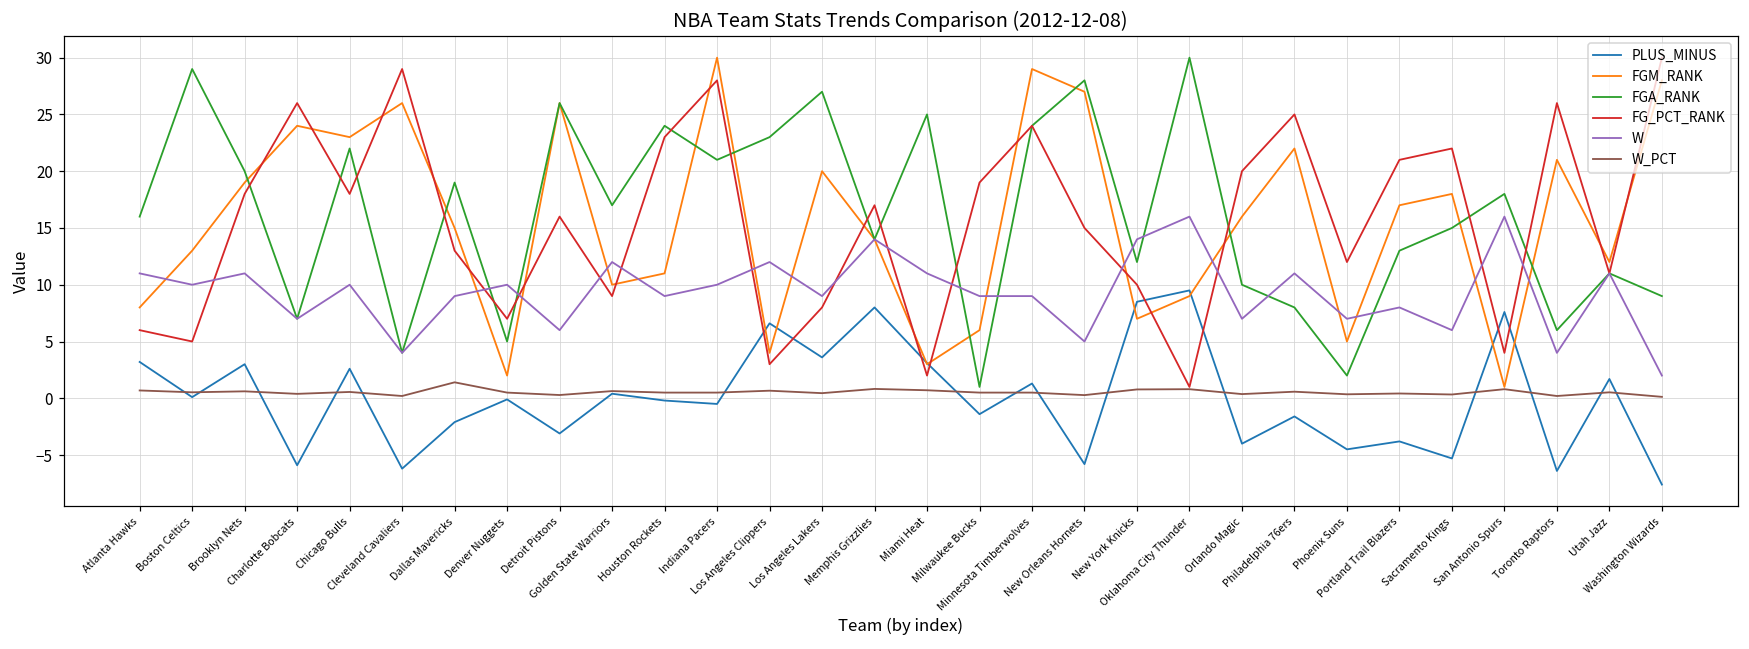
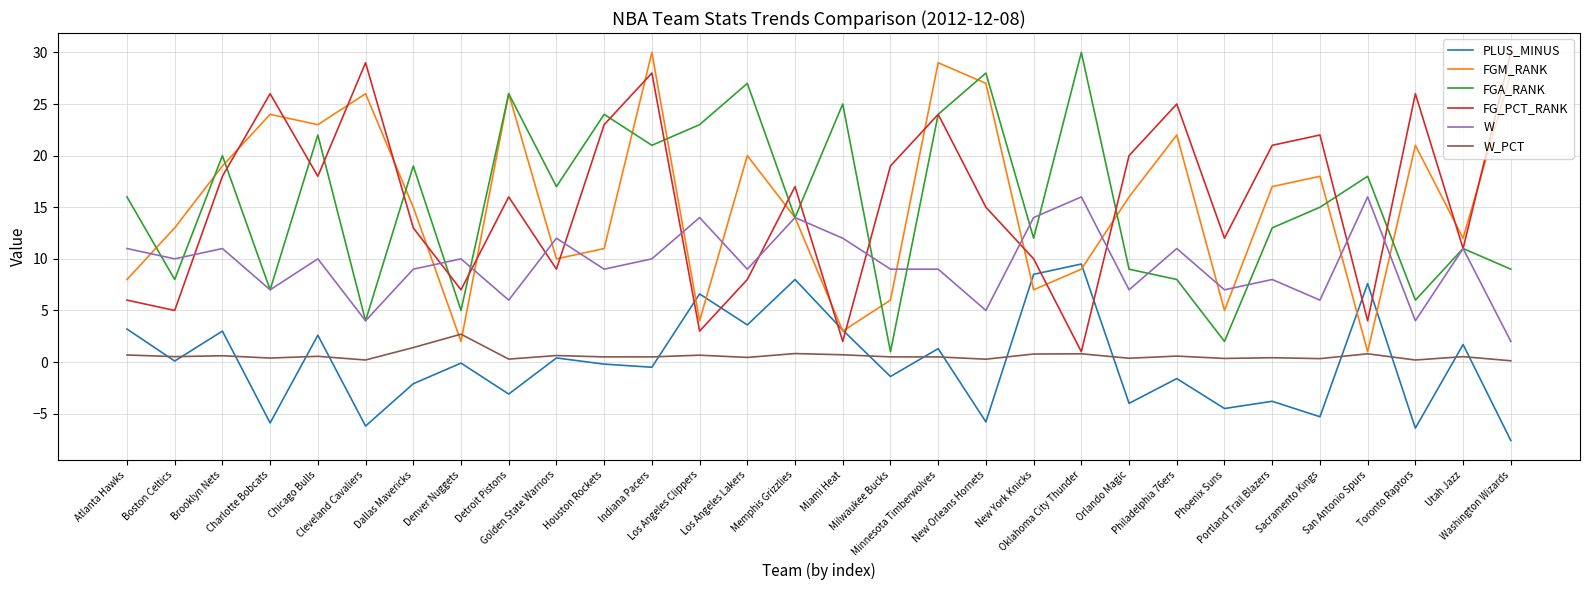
  {
    "PLUS_MINUS": {
      "Atlanta Hawks": 3.2,
      "Boston Celtics": 0.1,
      "Brooklyn Nets": 3.0,
      "Charlotte Bobcats": -5.9,
      "Chicago Bulls": 2.6,
      "Cleveland Cavaliers": -6.2,
      "Dallas Mavericks": -2.1,
      "Denver Nuggets": -0.1,
      "Detroit Pistons": -3.1,
      "Houston Rockets": -0.2,
      "Indiana Pacers": -0.5,
      "Los Angeles Clippers": 6.6,
      "Los Angeles Lakers": 3.6,
      "Memphis Grizzlies": 8.0,
      "Milwaukee Bucks": -1.4,
      "Minnesota Timberwolves": 1.3,
      "New Orleans Hornets": -5.8,
      "New York Knicks": 8.5,
      "Oklahoma City Thunder": 9.5,
      "Orlando Magic": -4.0,
      "Philadelphia 76ers": -1.6,
      "Phoenix Suns": -4.5,
      "Portland Trail Blazers": -3.8,
      "Sacramento Kings": -5.3,
      "San Antonio Spurs": 7.6,
      "Toronto Raptors": -6.4,
      "Utah Jazz": 1.7,
      "Washington Wizards": -7.6
    },
    "FGM_RANK": {
      "Atlanta Hawks": 8.0,
      "Boston Celtics": 13.0,
      "Brooklyn Nets": 19.0,
      "Charlotte Bobcats": 24.0,
      "Chicago Bulls": 23.0,
      "Cleveland Cavaliers": 26.0,
      "Dallas Mavericks": 15.0,
      "Denver Nuggets": 2.0,
      "Golden State Warriors": 10.0,
      "Houston Rockets": 11.0,
      "Indiana Pacers": 30.0,
      "Los Angeles Clippers": 4.0,
      "Los Angeles Lakers": 20.0,
      "Milwaukee Bucks": 6.0,
      "Minnesota Timberwolves": 29.0,
      "New Orleans Hornets": 27.0,
      "New York Knicks": 7.0,
      "Oklahoma City Thunder": 9.0,
      "Orlando Magic": 16.0,
      "Philadelphia 76ers": 22.0,
      "Phoenix Suns": 5.0,
      "Portland Trail Blazers": 17.0,
      "Sacramento Kings": 18.0,
      "Toronto Raptors": 21.0,
      "Utah Jazz": 12.0
    },
    "FGA_RANK": {
      "Atlanta Hawks": 16,
-     "Boston Celtics": 29,
+     "Boston Celtics": 8,
      "Brooklyn Nets": 20,
      "Chicago Bulls": 22,
      "Dallas Mavericks": 19,
      "Denver Nuggets": 5,
      "Golden State Warriors": 17,
      "Houston Rockets": 24,
      "Indiana Pacers": 21,
      "Los Angeles Clippers": 23,
      "Los Angeles Lakers": 27,
      "Miami Heat": 25,
      "Milwaukee Bucks": 1,
      "New Orleans Hornets": 28,
      "New York Knicks": 12,
      "Oklahoma City Thunder": 30,
-     "Orlando Magic": 10,
+     "Orlando Magic": 9,
      "Philadelphia 76ers": 8,
      "Phoenix Suns": 2,
      "Portland Trail Blazers": 13,
      "Sacramento Kings": 15,
      "San Antonio Spurs": 18,
      "Toronto Raptors": 6,
      "Washington Wizards": 9
    },
    "FG_PCT_RANK": {
      "Atlanta Hawks": 6.0,
      "Boston Celtics": 5.0,
      "Brooklyn Nets": 18.0,
      "Charlotte Bobcats": 26.0,
      "Chicago Bulls": 18.0,
      "Cleveland Cavaliers": 29.0,
      "Dallas Mavericks": 13.0,
      "Denver Nuggets": 7.0,
      "Detroit Pistons": 16.0,
      "Golden State Warriors": 9.0,
      "Houston Rockets": 23.0,
      "Indiana Pacers": 28.0,
      "Los Angeles Clippers": 3.0,
      "Los Angeles Lakers": 8.0,
      "Memphis Grizzlies": 17.0,
      "Miami Heat": 2.0,
      "Milwaukee Bucks": 19.0,
      "New Orleans Hornets": 15.0,
      "New York Knicks": 10.0,
      "Orlando Magic": 20.0,
      "Philadelphia 76ers": 25.0,
      "Phoenix Suns": 12.0,
      "Portland Trail Blazers": 21.0,
      "Sacramento Kings": 22.0,
      "San Antonio Spurs": 4.0,
      "Toronto Raptors": 26.0
    },
    "W": {
      "Atlanta Hawks": 11,
      "Boston Celtics": 10,
      "Brooklyn Nets": 11,
      "Chicago Bulls": 10,
      "Dallas Mavericks": 9,
      "Denver Nuggets": 10,
      "Detroit Pistons": 6,
      "Golden State Warriors": 12,
      "Houston Rockets": 9,
      "Indiana Pacers": 10,
-     "Los Angeles Clippers": 12,
+     "Los Angeles Clippers": 14,
      "Los Angeles Lakers": 9,
-     "Miami Heat": 11,
+     "Miami Heat": 12,
      "Milwaukee Bucks": 9,
      "Minnesota Timberwolves": 9,
      "New Orleans Hornets": 5,
      "New York Knicks": 14,
      "Oklahoma City Thunder": 16,
      "Orlando Magic": 7,
      "Philadelphia 76ers": 11,
      "Phoenix Suns": 7,
      "Portland Trail Blazers": 8,
      "Sacramento Kings": 6,
      "San Antonio Spurs": 16,
      "Toronto Raptors": 4,
      "Washington Wizards": 2
    },
    "W_PCT": {
      "Atlanta Hawks": 0.7,
      "Boston Celtics": 0.5,
      "Brooklyn Nets": 0.6,
      "Charlotte Bobcats": 0.4,
      "Chicago Bulls": 0.6,
      "Cleveland Cavaliers": 0.2,
      "Dallas Mavericks": 1.4,
-     "Denver Nuggets": 0.5,
+     "Denver Nuggets": 2.7,
      "Detroit Pistons": 0.3,
      "Houston Rockets": 0.5,
      "Indiana Pacers": 0.5,
      "Los Angeles Clippers": 0.7,
      "Los Angeles Lakers": 0.5,
      "Memphis Grizzlies": 0.8,
      "Miami Heat": 0.7,
      "Milwaukee Bucks": 0.5,
      "Minnesota Timberwolves": 0.5,
      "New Orleans Hornets": 0.3,
      "New York Knicks": 0.8,
      "Orlando Magic": 0.4,
      "Philadelphia 76ers": 0.6,
      "Phoenix Suns": 0.4,
      "Portland Trail Blazers": 0.4,
      "Sacramento Kings": 0.3,
      "Toronto Raptors": 0.2,
      "Utah Jazz": 0.5,
      "Washington Wizards": 0.1
    }
  }
